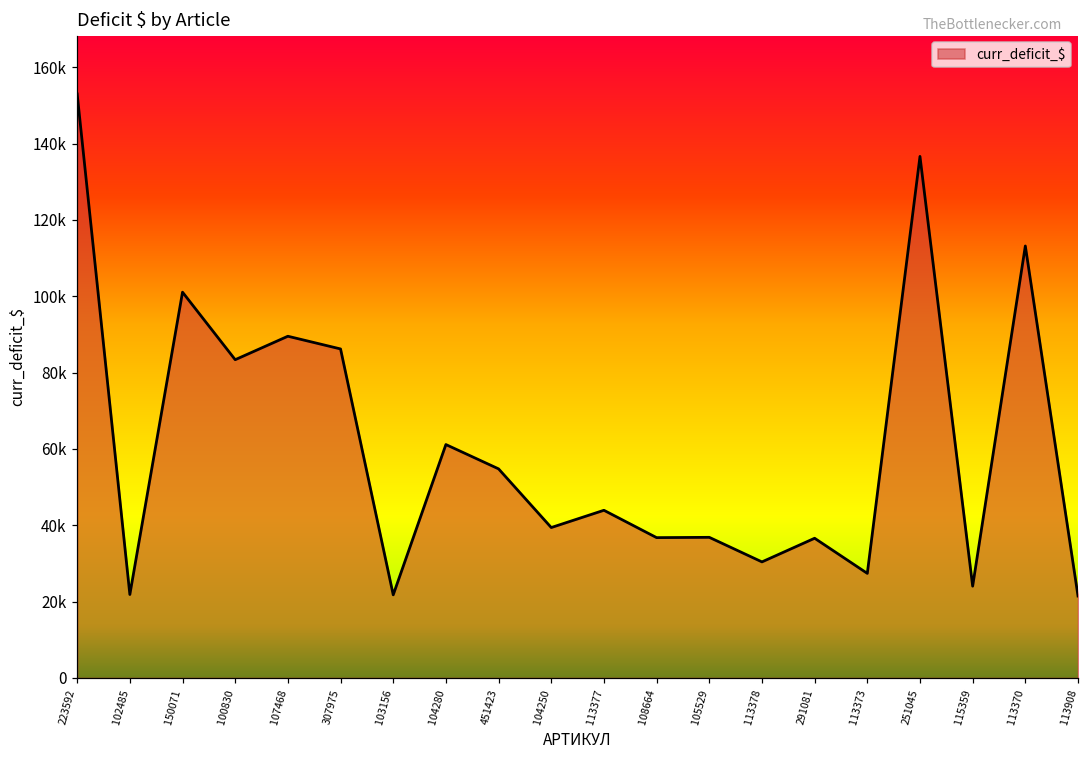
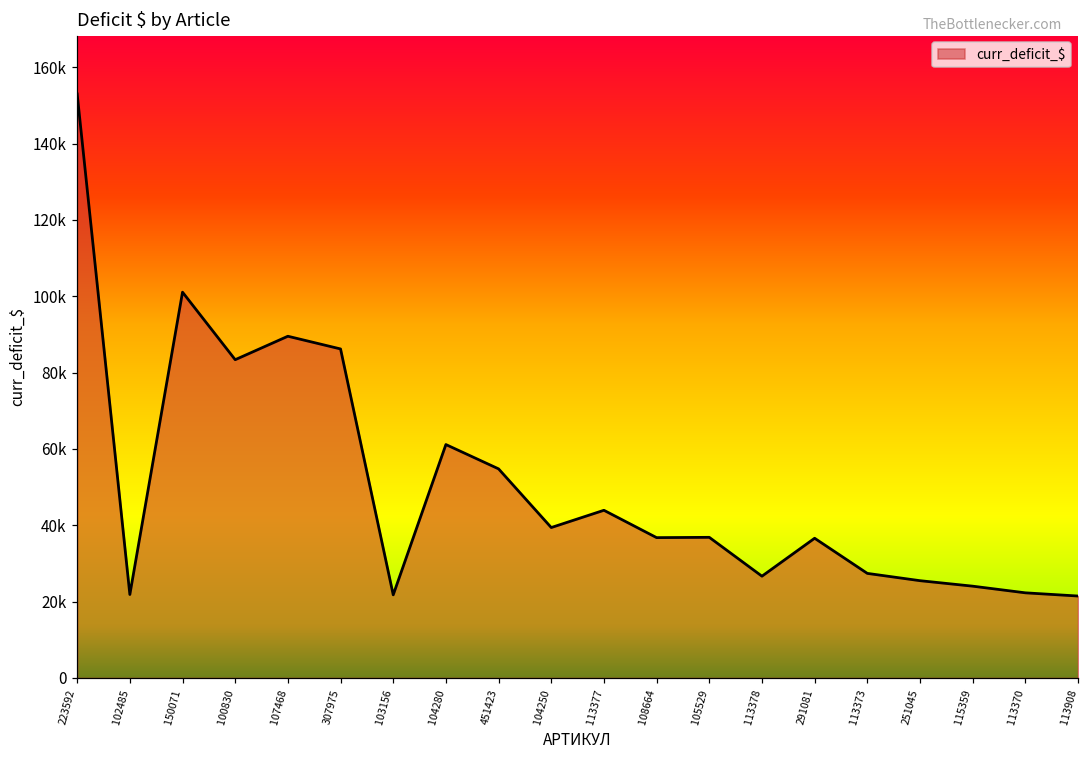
  {
    "223592": 153000,
    "102485": 22000,
    "150071": 101000,
    "100830": 83000,
    "107468": 90000,
    "307975": 86000,
    "103156": 22000,
    "104280": 61000,
    "451423": 55000,
    "104250": 39000,
    "113377": 44000,
    "108664": 37000,
    "105529": 37000,
-   "113378": 30000,
+   "113378": 27000,
    "291081": 37000,
    "113373": 27000,
-   "251045": 137000,
+   "251045": 25000,
    "115359": 24000,
-   "113370": 113000,
+   "113370": 22000,
    "113908": 21000
  }
